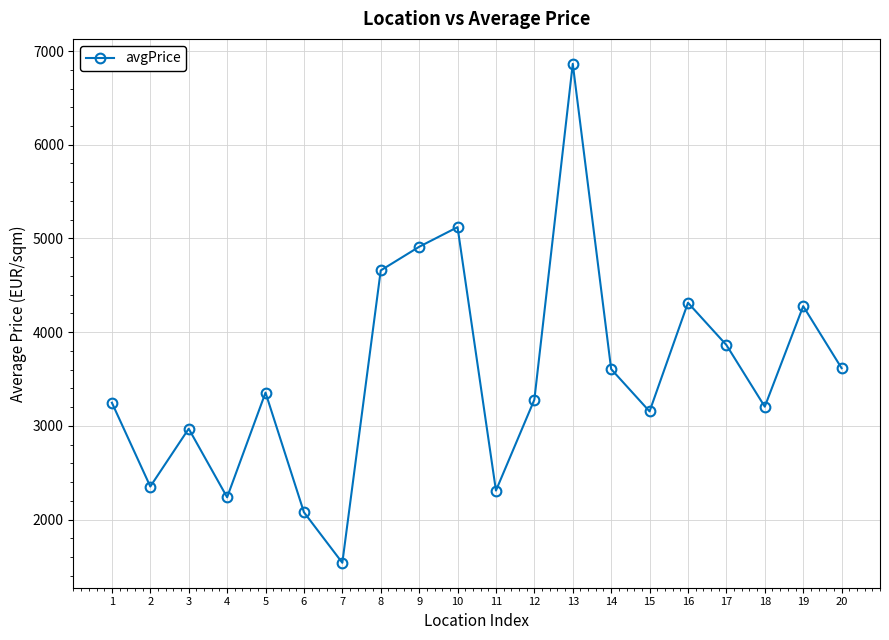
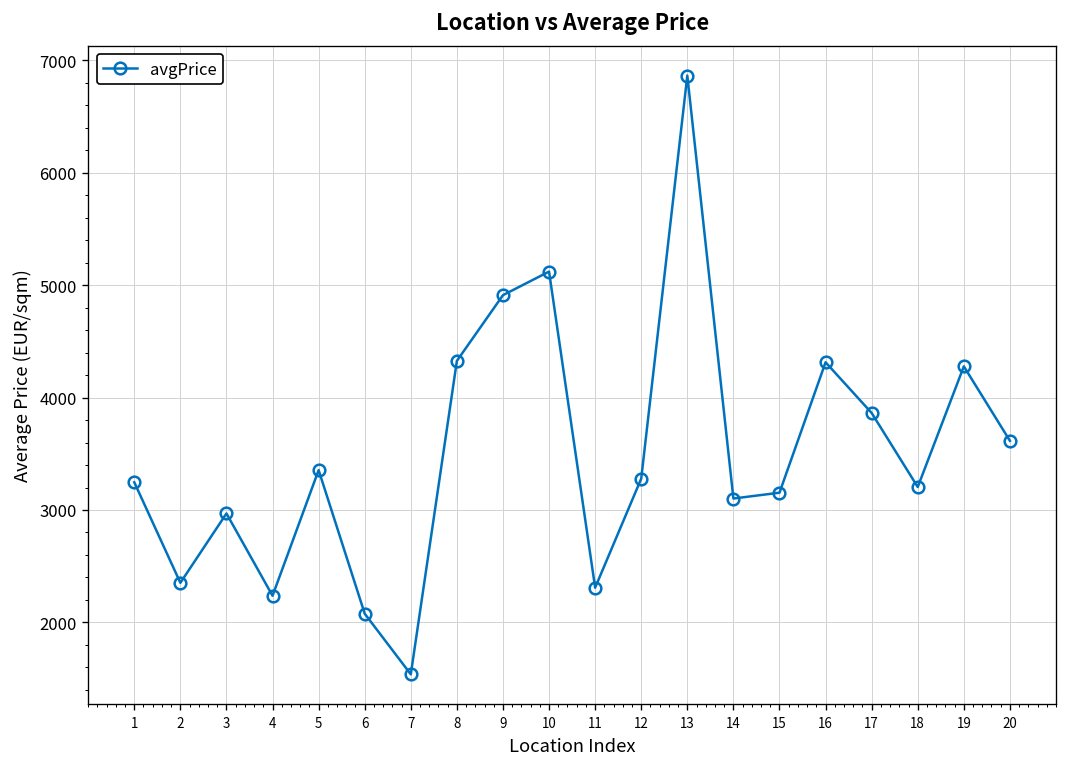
  {
    "1": 3200,
    "2": 2400,
    "3": 3000,
    "4": 2200,
    "5": 3400,
    "6": 2100,
    "7": 1500,
-   "8": 4700,
+   "8": 4300,
    "9": 4900,
    "10": 5100,
    "11": 2300,
    "12": 3300,
    "13": 6900,
-   "14": 3600,
+   "14": 3100,
    "15": 3200,
    "16": 4300,
    "17": 3900,
    "18": 3200,
    "19": 4300,
    "20": 3600
  }
